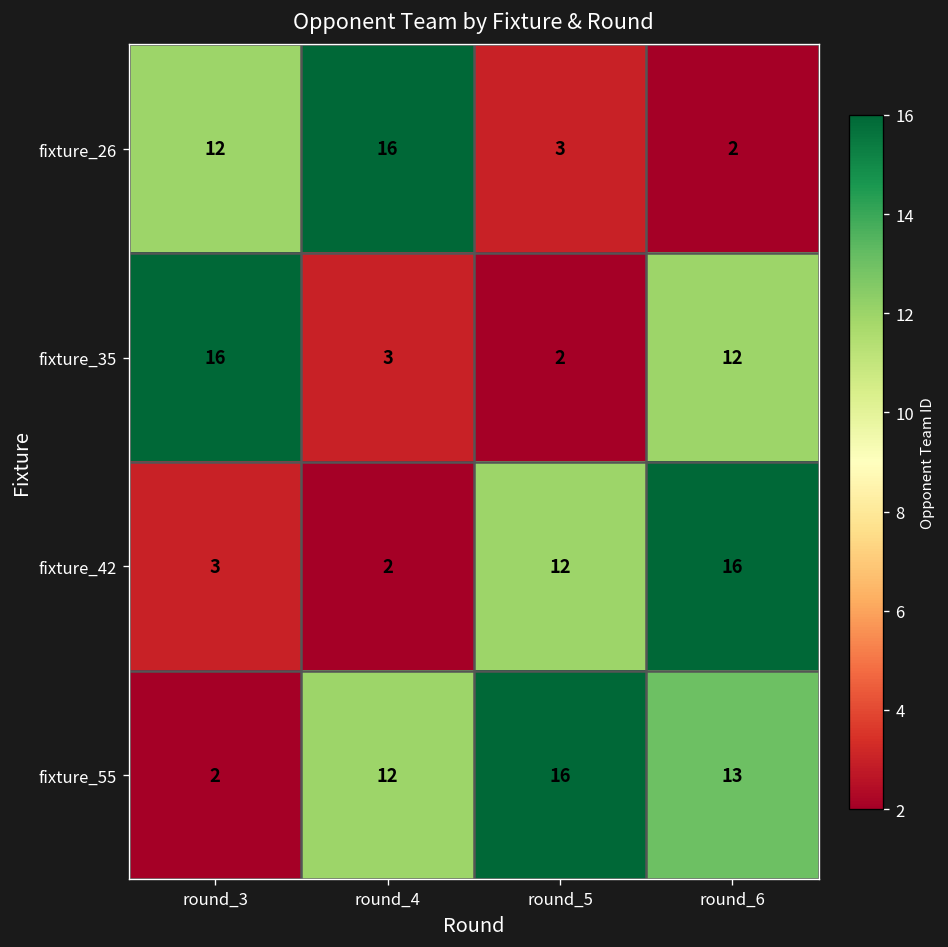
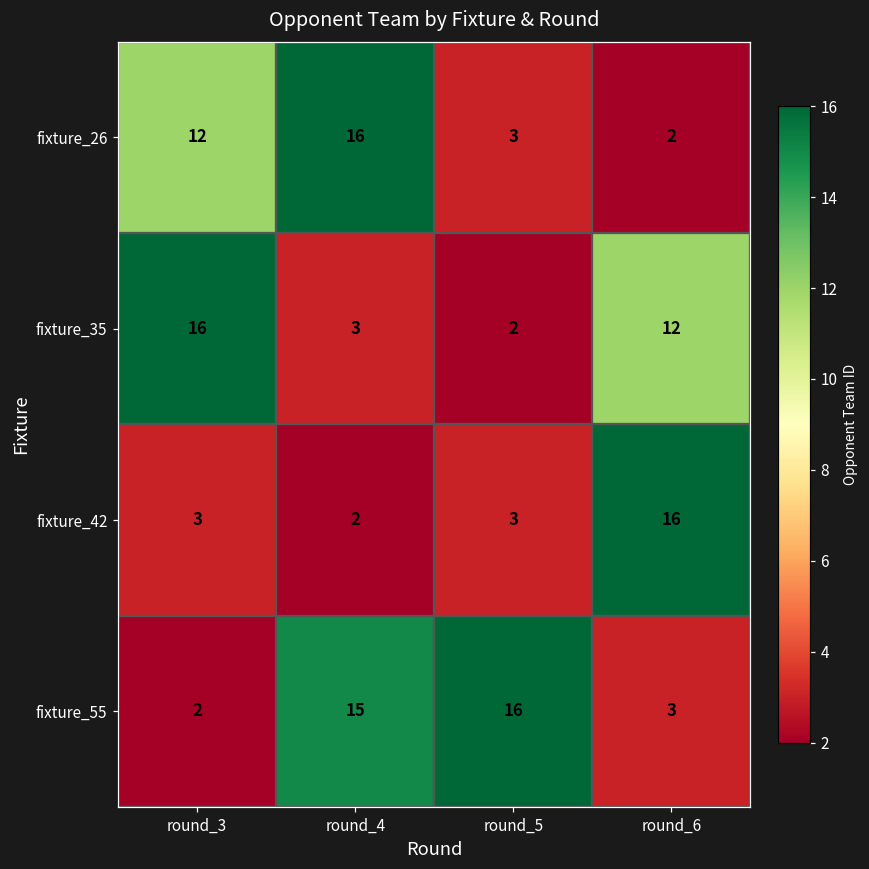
  {
    "fixture_26": {
      "round_3": 12,
      "round_4": 16,
      "round_5": 3,
      "round_6": 2
    },
    "fixture_35": {
      "round_3": 16,
      "round_4": 3,
      "round_5": 2,
      "round_6": 12
    },
    "fixture_42": {
      "round_3": 3,
      "round_4": 2,
-     "round_5": 12,
+     "round_5": 3,
      "round_6": 16
    },
    "fixture_55": {
      "round_3": 2,
-     "round_4": 12,
+     "round_4": 15,
      "round_5": 16,
-     "round_6": 13
+     "round_6": 3
    }
  }
